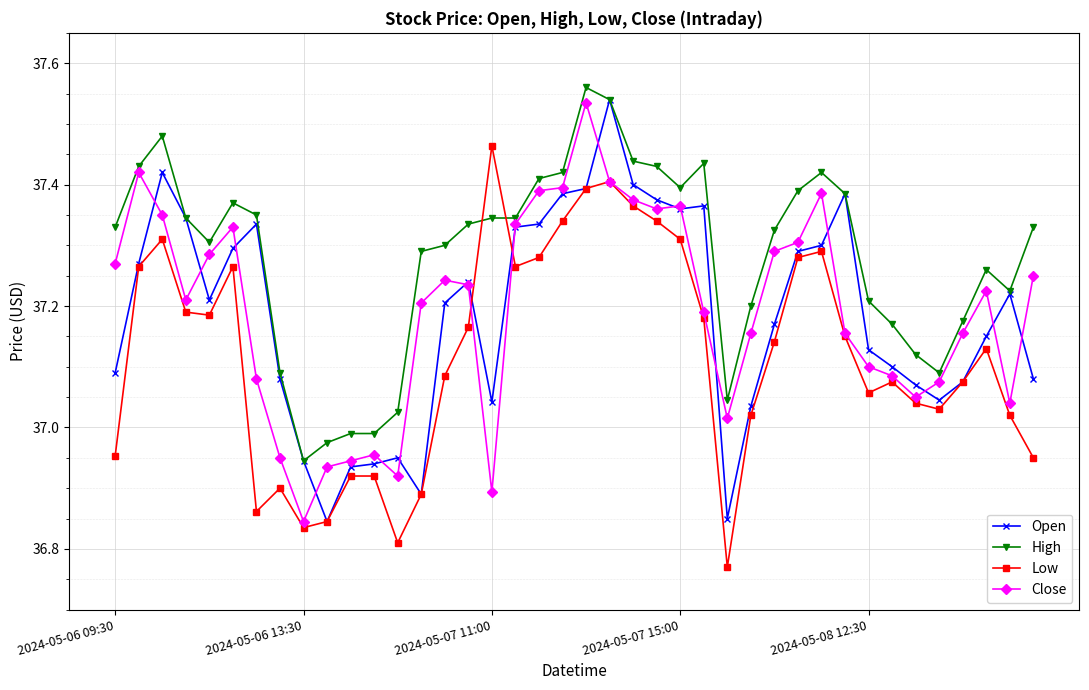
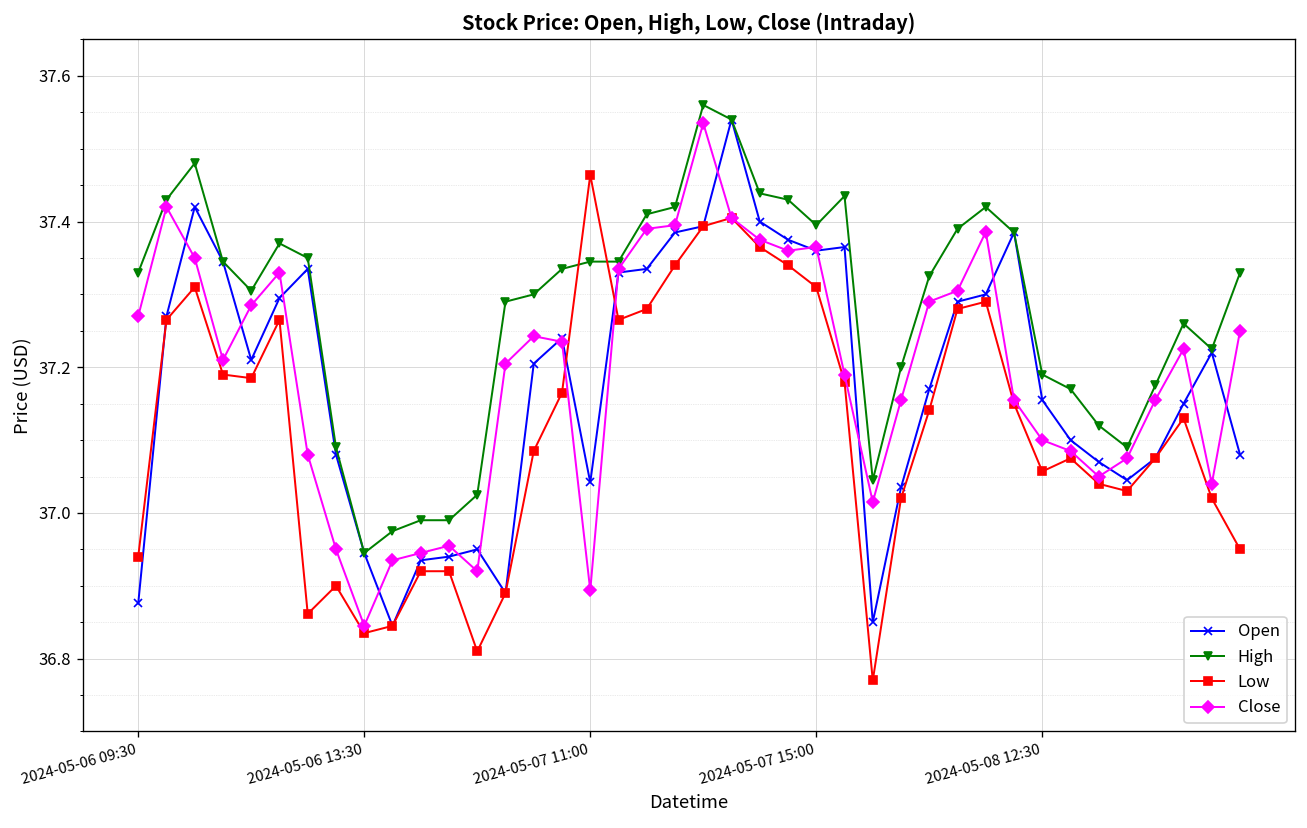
  {
    "Open": {
-     "2024-05-06 09:30": 37.09,
+     "2024-05-06 09:30": 36.88,
      "2024-05-07 11:00": 37.04,
      "2024-05-07 15:00": 37.36,
-     "2024-05-08 12:30": 37.13
+     "2024-05-08 12:30": 37.15
    },
    "High": {
      "2024-05-06 09:30": 37.33,
      "2024-05-07 11:00": 37.35,
      "2024-05-07 15:00": 37.40,
-     "2024-05-08 12:30": 37.21
+     "2024-05-08 12:30": 37.19
    },
    "Low": {
-     "2024-05-06 09:30": 36.95,
+     "2024-05-06 09:30": 36.94,
      "2024-05-06 13:30": 36.83,
      "2024-05-07 11:00": 37.46,
      "2024-05-07 15:00": 37.31,
      "2024-05-08 12:30": 37.06
    },
    "Close": {
      "2024-05-06 09:30": 37.27,
      "2024-05-06 13:30": 36.85,
      "2024-05-07 11:00": 36.89,
      "2024-05-07 15:00": 37.37,
      "2024-05-08 12:30": 37.10
    }
  }
